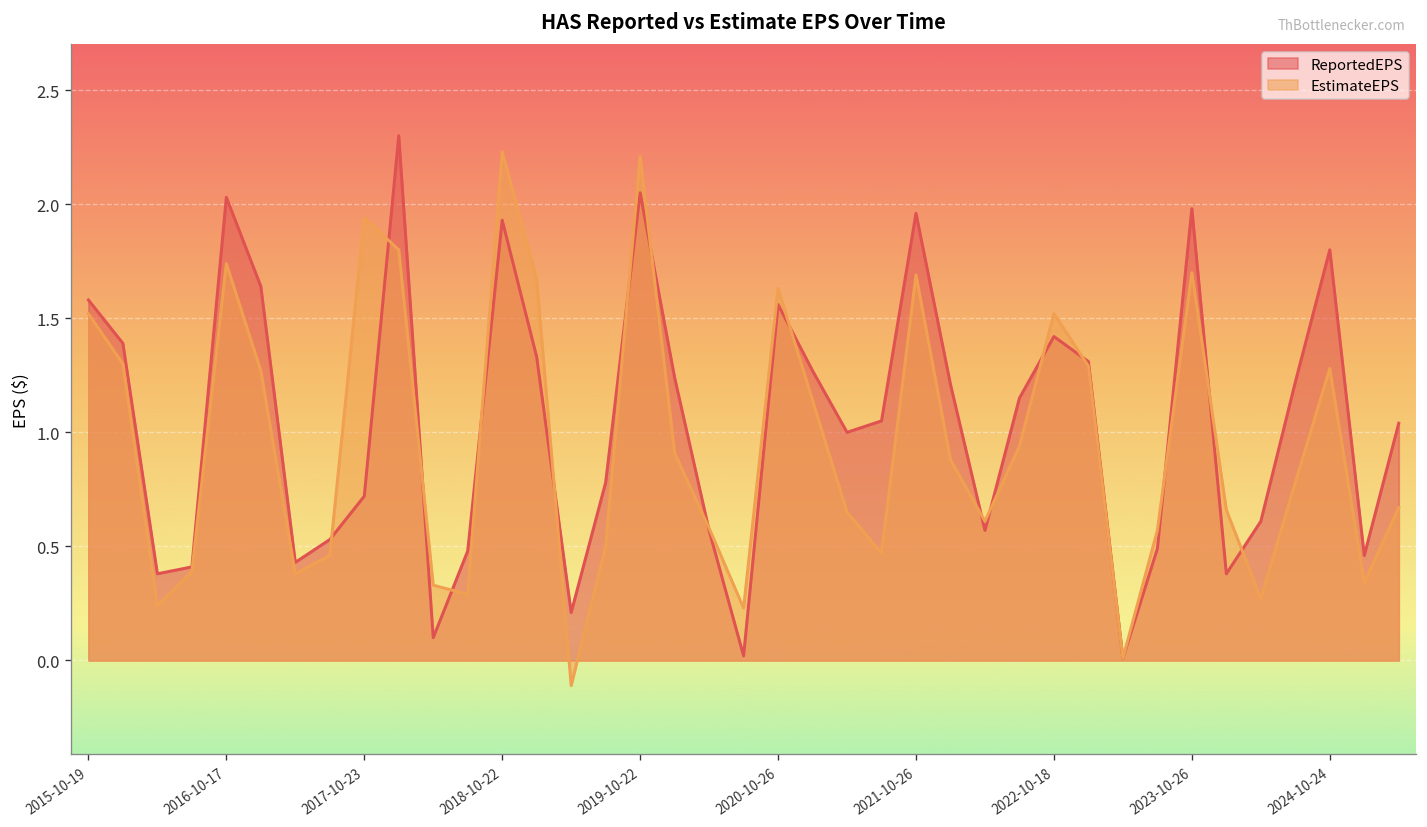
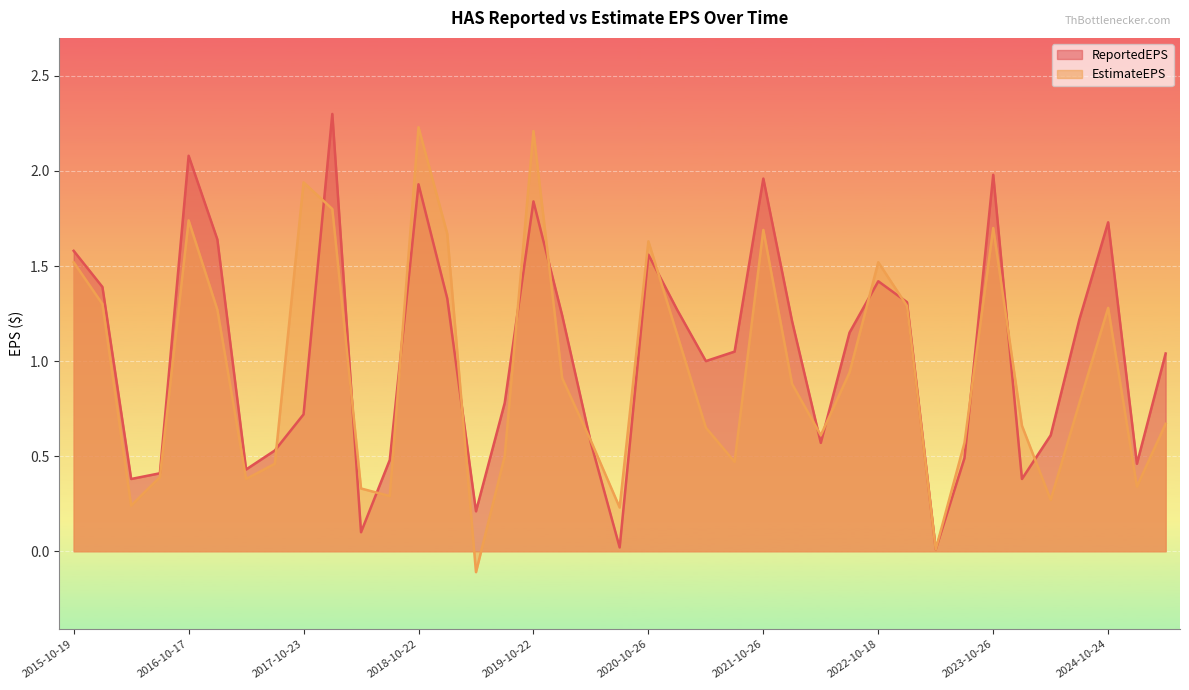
  {
    "ReportedEPS": {
      "2015-10-19": 1.58,
-     "2016-10-17": 2.03,
+     "2016-10-17": 2.08,
      "2017-10-23": 0.72,
      "2018-10-22": 1.93,
-     "2019-10-22": 2.05,
+     "2019-10-22": 1.84,
      "2020-10-26": 1.56,
      "2021-10-26": 1.96,
      "2022-10-18": 1.42,
      "2023-10-26": 1.98,
-     "2024-10-24": 1.80
+     "2024-10-24": 1.73
    }
  }
